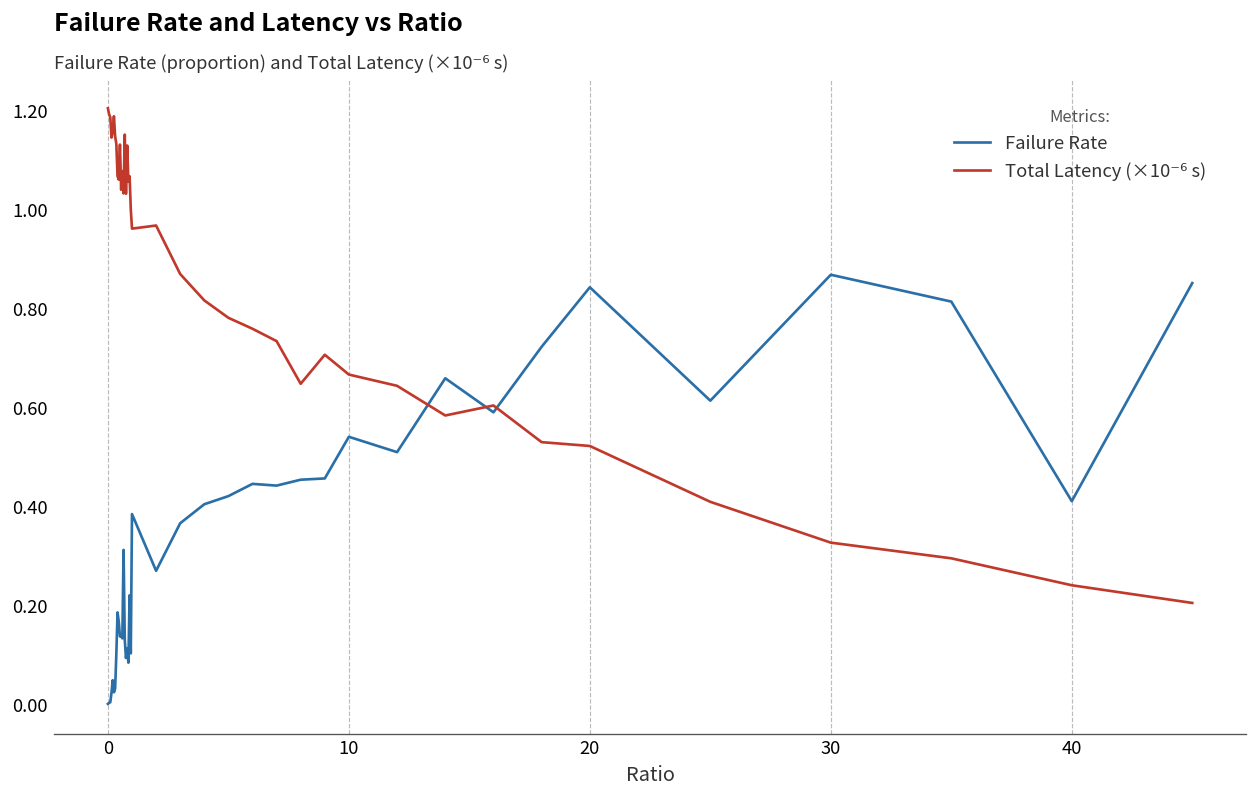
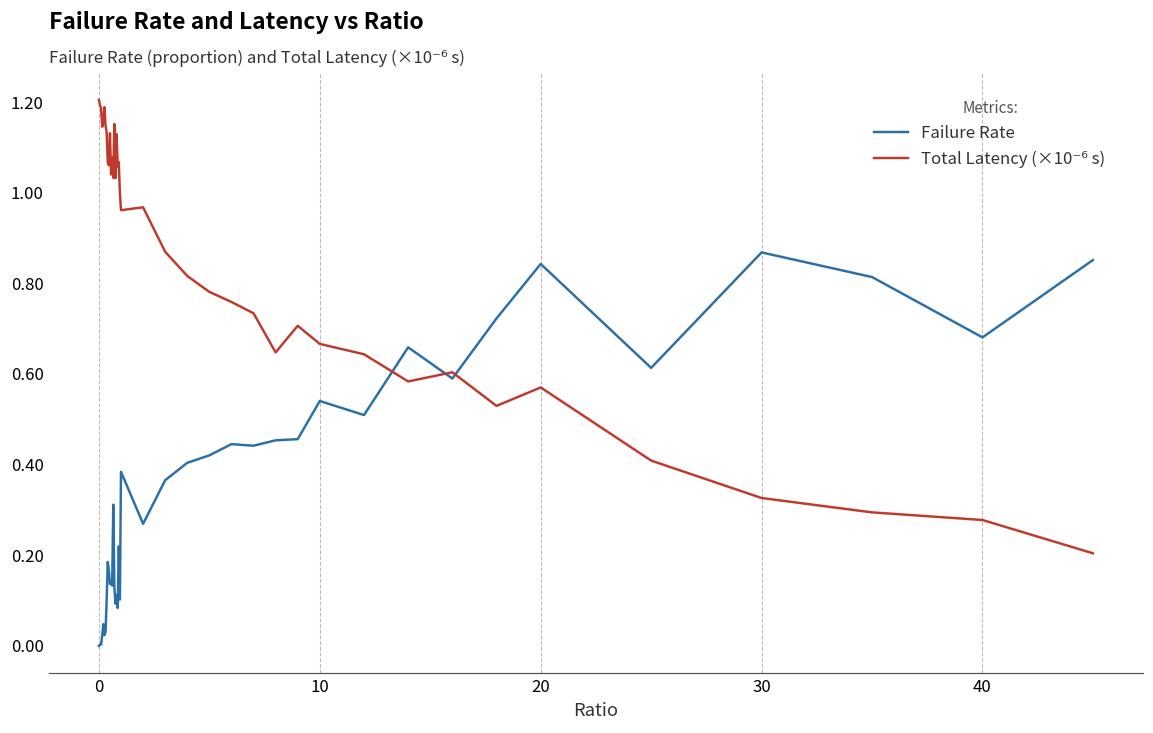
  {
    "Failure Rate": {
      "0": 0.00,
      "10": 0.54,
      "20": 0.84,
      "30": 0.87,
-     "40": 0.41
+     "40": 0.68
    },
    "Total Latency (×10⁻⁶ s)": {
      "0": 1.20,
      "10": 0.67,
-     "20": 0.52,
+     "20": 0.57,
      "30": 0.33,
-     "40": 0.24
+     "40": 0.28
    }
  }
